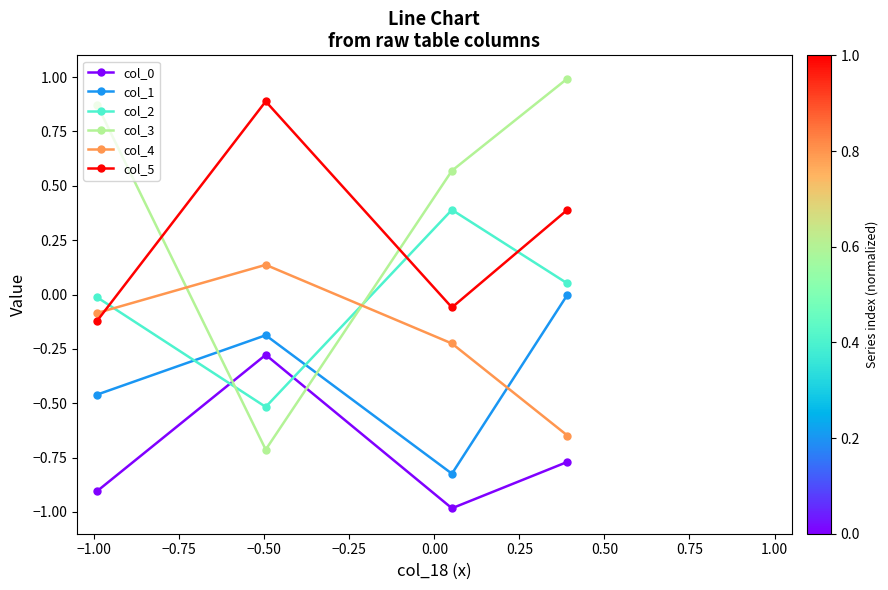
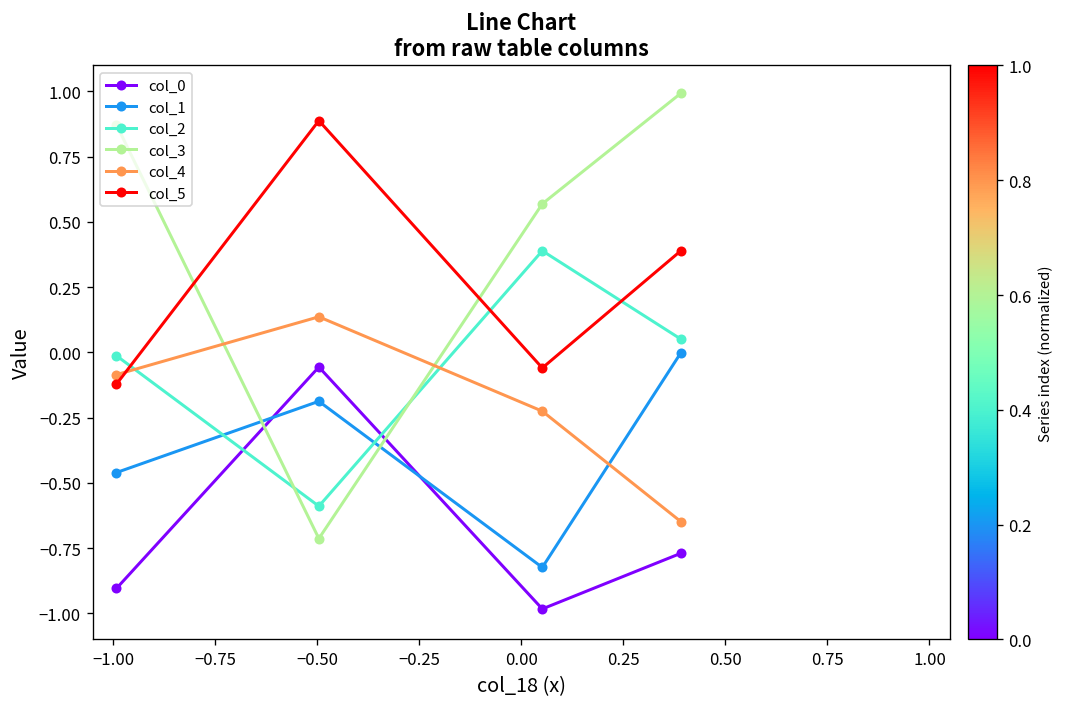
  {
    "col_0": {
-     "−0.50": -0.28
+     "−0.50": -0.06
    },
    "col_1": {
      "−0.50": -0.19
    },
    "col_2": {
-     "−0.50": -0.52
+     "−0.50": -0.59
    },
    "col_3": {
      "−0.50": -0.71
    },
    "col_4": {
      "−0.50": 0.14
    },
    "col_5": {
      "−0.50": 0.89
    }
  }
